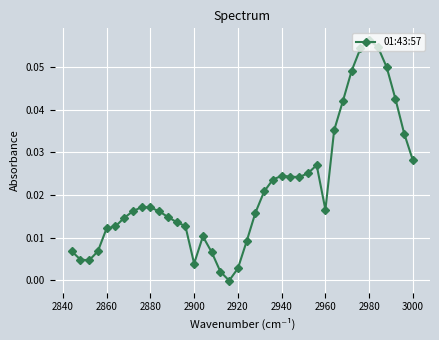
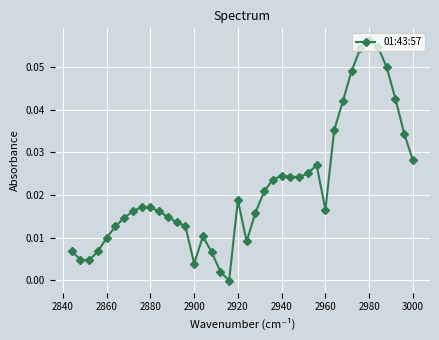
  {
-   "2860": 0.012,
+   "2860": 0.010,
    "2880": 0.017,
    "2900": 0.004,
-   "2920": 0.003,
+   "2920": 0.019,
    "2940": 0.025,
    "2960": 0.017,
    "3000": 0.028
  }
